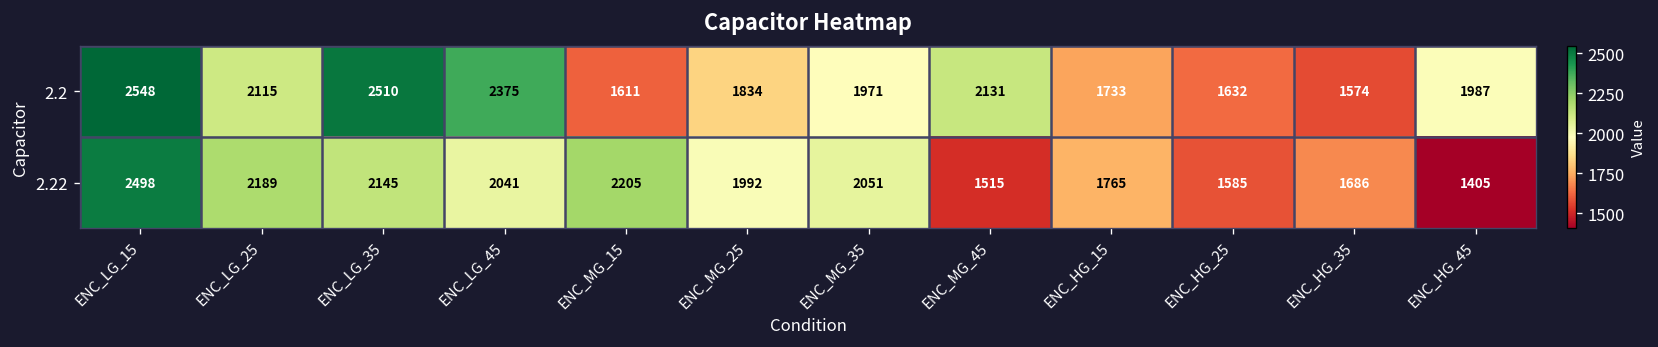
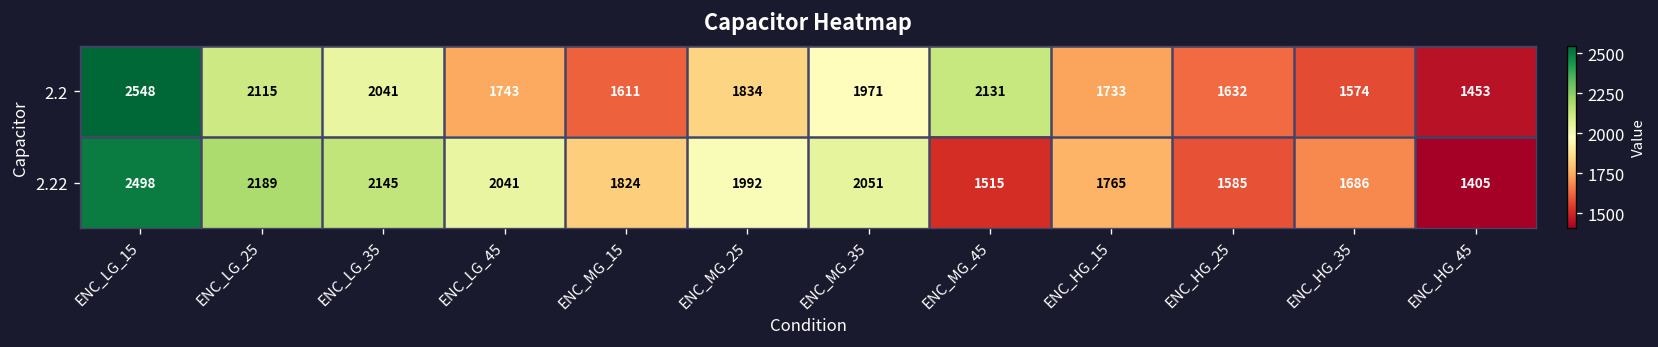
  {
    "2.2": {
      "ENC_LG_15": 2548,
      "ENC_LG_25": 2115,
-     "ENC_LG_35": 2510,
-     "ENC_LG_45": 2375,
+     "ENC_LG_35": 2041,
+     "ENC_LG_45": 1743,
      "ENC_MG_15": 1611,
      "ENC_MG_25": 1834,
      "ENC_MG_35": 1971,
      "ENC_MG_45": 2131,
      "ENC_HG_15": 1733,
      "ENC_HG_25": 1632,
      "ENC_HG_35": 1574,
-     "ENC_HG_45": 1987
+     "ENC_HG_45": 1453
    },
    "2.22": {
      "ENC_LG_15": 2498,
      "ENC_LG_25": 2189,
      "ENC_LG_35": 2145,
      "ENC_LG_45": 2041,
-     "ENC_MG_15": 2205,
+     "ENC_MG_15": 1824,
      "ENC_MG_25": 1992,
      "ENC_MG_35": 2051,
      "ENC_MG_45": 1515,
      "ENC_HG_15": 1765,
      "ENC_HG_25": 1585,
      "ENC_HG_35": 1686,
      "ENC_HG_45": 1405
    }
  }
